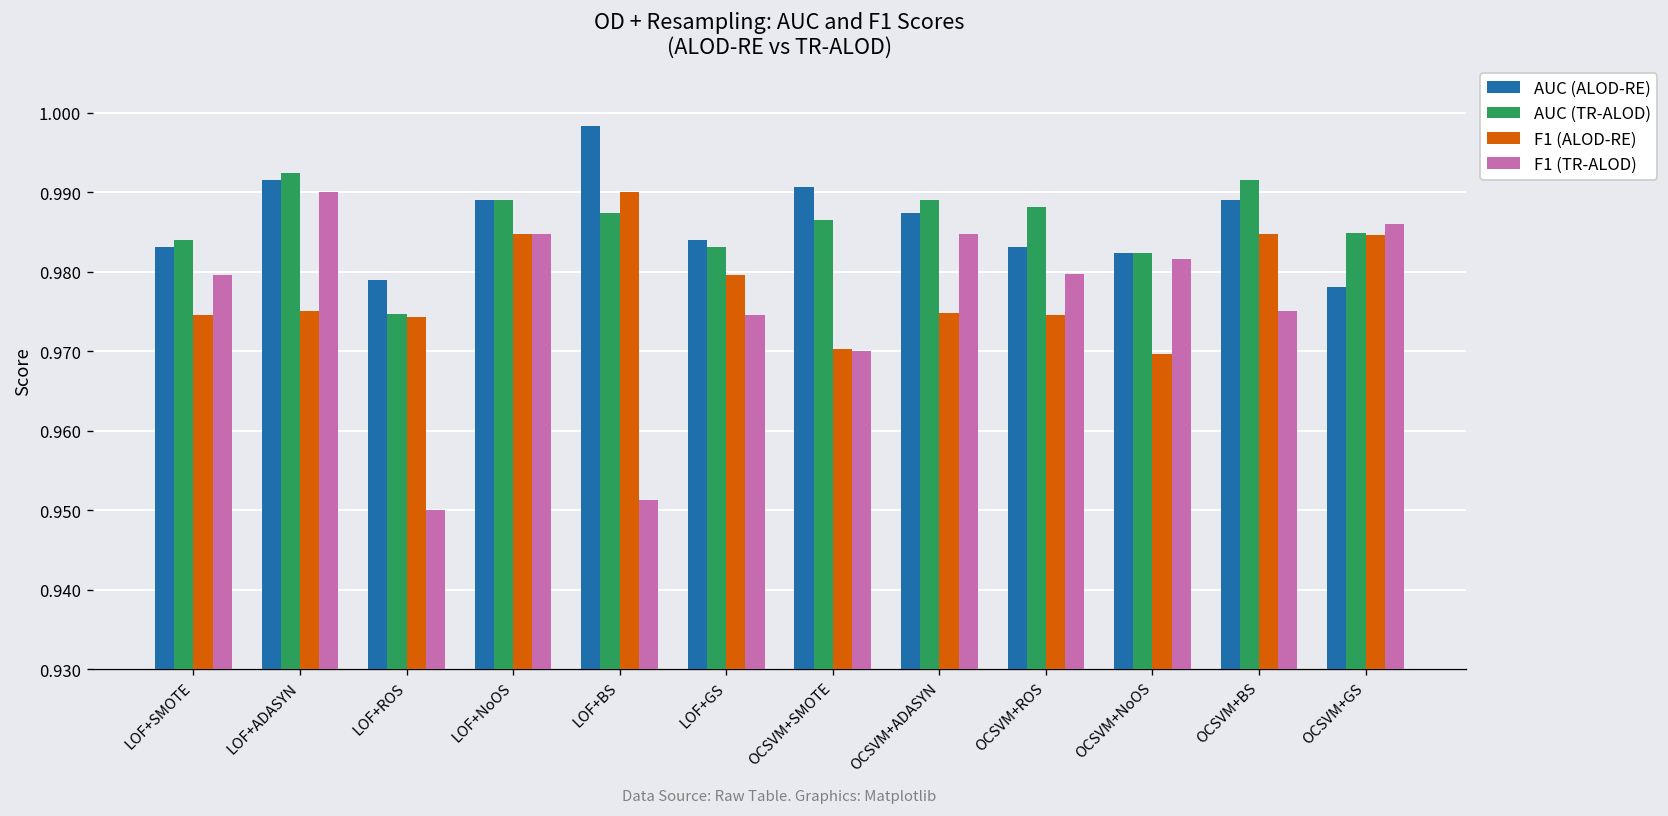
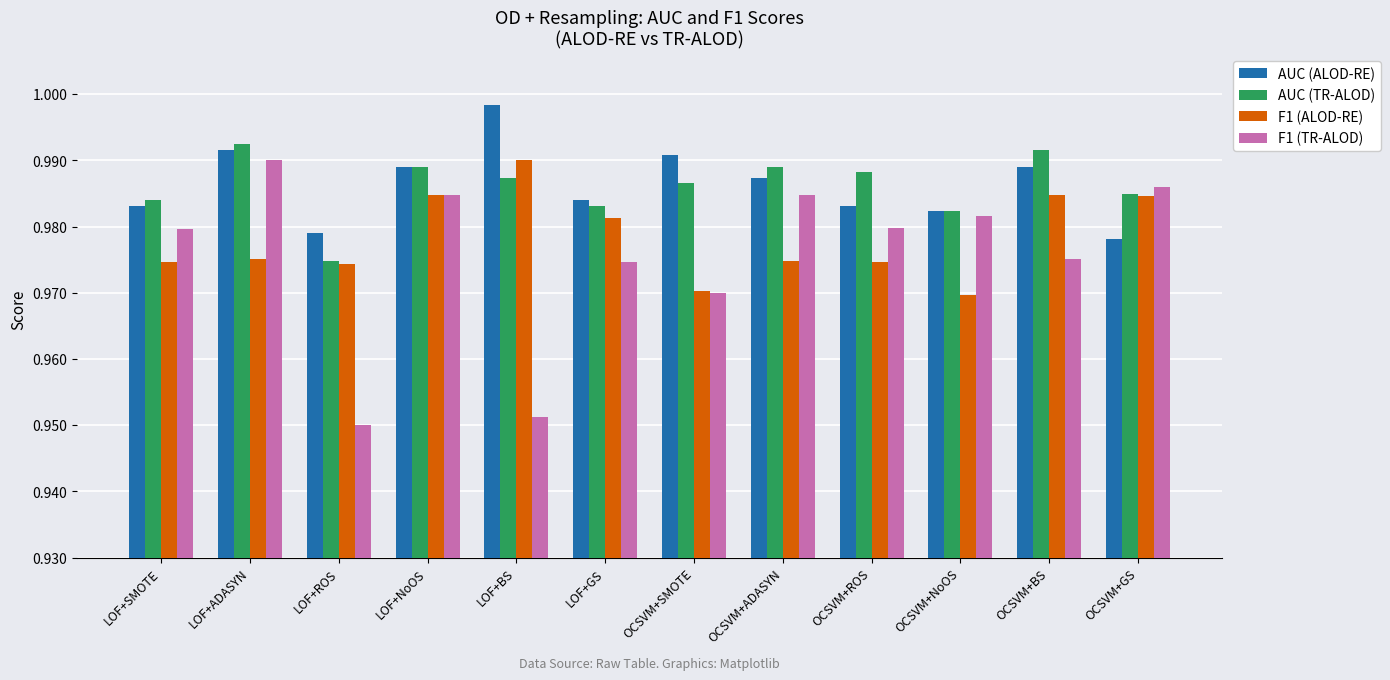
  {
    "AUC (ALOD-RE)": {
      "LOF+SMOTE": 0.983,
      "LOF+ADASYN": 0.992,
      "LOF+ROS": 0.979,
      "LOF+NoOS": 0.989,
      "LOF+BS": 0.998,
      "LOF+GS": 0.984,
      "OCSVM+SMOTE": 0.991,
      "OCSVM+ADASYN": 0.987,
      "OCSVM+ROS": 0.983,
      "OCSVM+NoOS": 0.982,
      "OCSVM+BS": 0.989,
      "OCSVM+GS": 0.978
    },
    "AUC (TR-ALOD)": {
      "LOF+SMOTE": 0.984,
      "LOF+ADASYN": 0.992,
      "LOF+ROS": 0.975,
      "LOF+NoOS": 0.989,
      "LOF+BS": 0.987,
      "LOF+GS": 0.983,
      "OCSVM+SMOTE": 0.987,
      "OCSVM+ADASYN": 0.989,
      "OCSVM+ROS": 0.988,
      "OCSVM+NoOS": 0.982,
      "OCSVM+BS": 0.992,
      "OCSVM+GS": 0.985
    },
    "F1 (ALOD-RE)": {
      "LOF+SMOTE": 0.975,
      "LOF+ADASYN": 0.975,
      "LOF+ROS": 0.974,
      "LOF+NoOS": 0.985,
      "LOF+BS": 0.990,
-     "LOF+GS": 0.980,
+     "LOF+GS": 0.981,
      "OCSVM+SMOTE": 0.970,
      "OCSVM+ADASYN": 0.975,
      "OCSVM+ROS": 0.975,
      "OCSVM+NoOS": 0.970,
      "OCSVM+BS": 0.985,
      "OCSVM+GS": 0.985
    },
    "F1 (TR-ALOD)": {
      "LOF+SMOTE": 0.980,
      "LOF+ADASYN": 0.990,
      "LOF+ROS": 0.950,
      "LOF+NoOS": 0.985,
      "LOF+BS": 0.951,
      "LOF+GS": 0.975,
      "OCSVM+SMOTE": 0.970,
      "OCSVM+ADASYN": 0.985,
      "OCSVM+ROS": 0.980,
      "OCSVM+NoOS": 0.982,
      "OCSVM+BS": 0.975,
      "OCSVM+GS": 0.986
    }
  }
